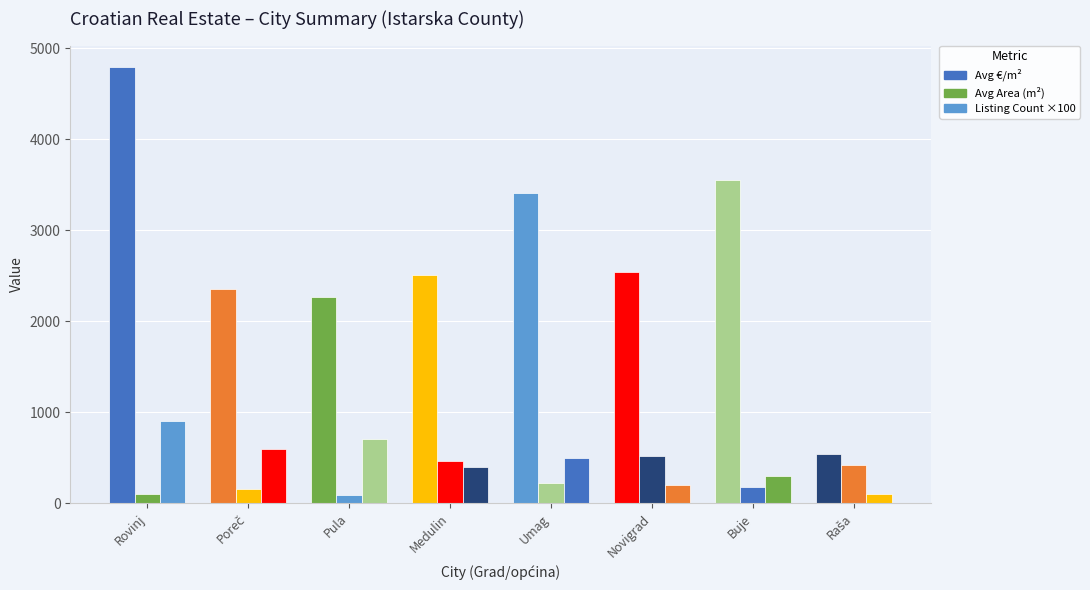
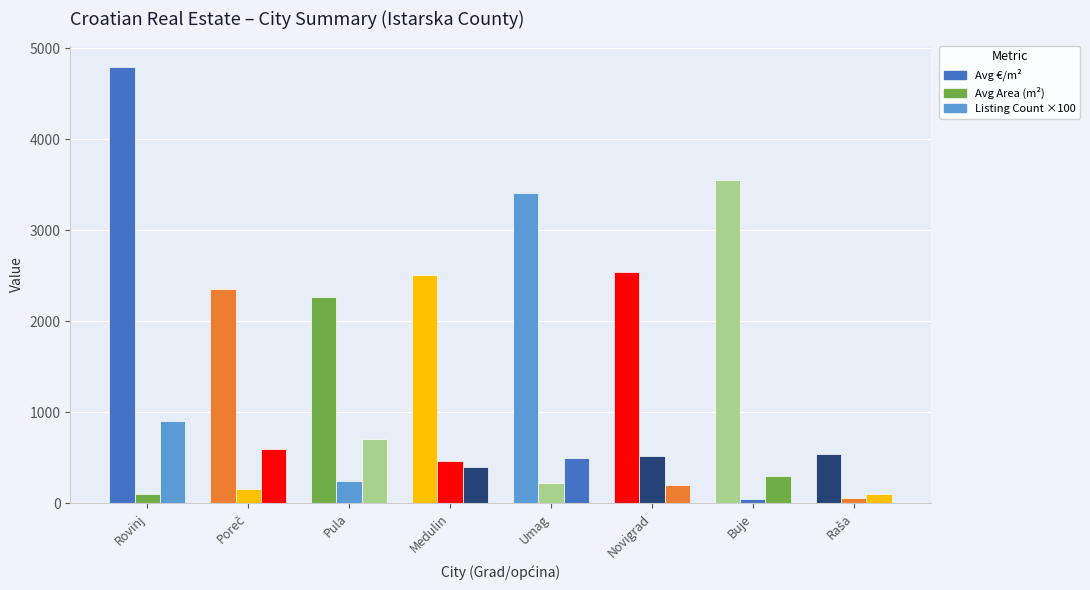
  {
    "Avg Area (m²)": {
      "Rovinj": 100,
      "Poreč": 200,
-     "Pula": 100,
+     "Pula": 200,
      "Medulin": 500,
      "Umag": 200,
      "Novigrad": 500,
-     "Buje": 200,
-     "Raša": 400
+     "Buje": 0,
+     "Raša": 100
    }
  }
